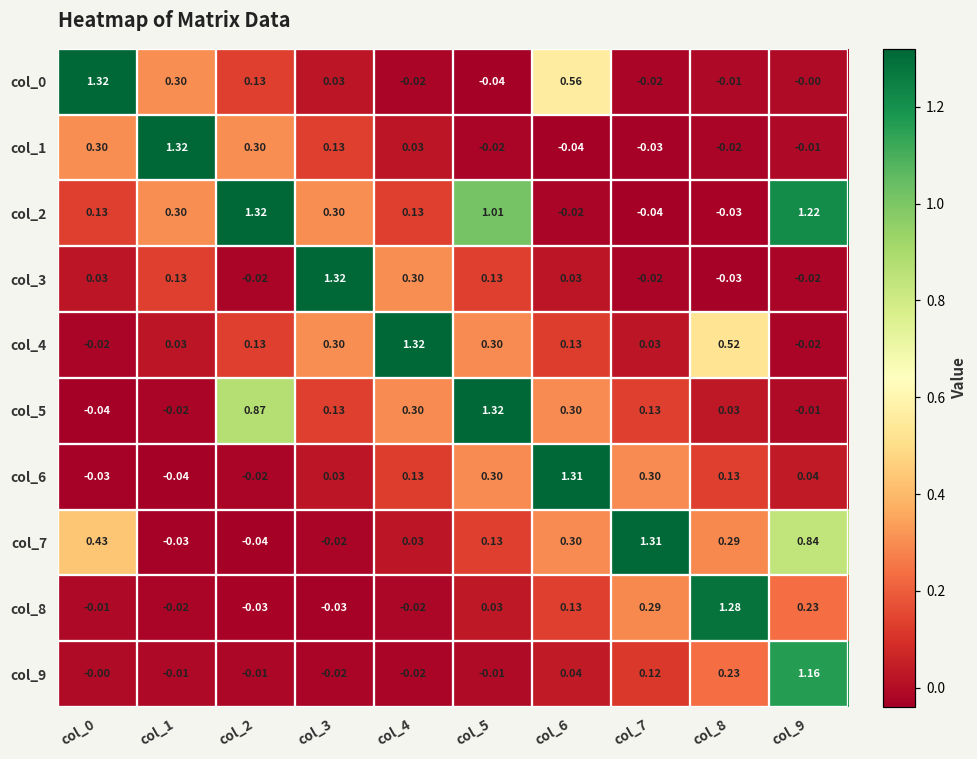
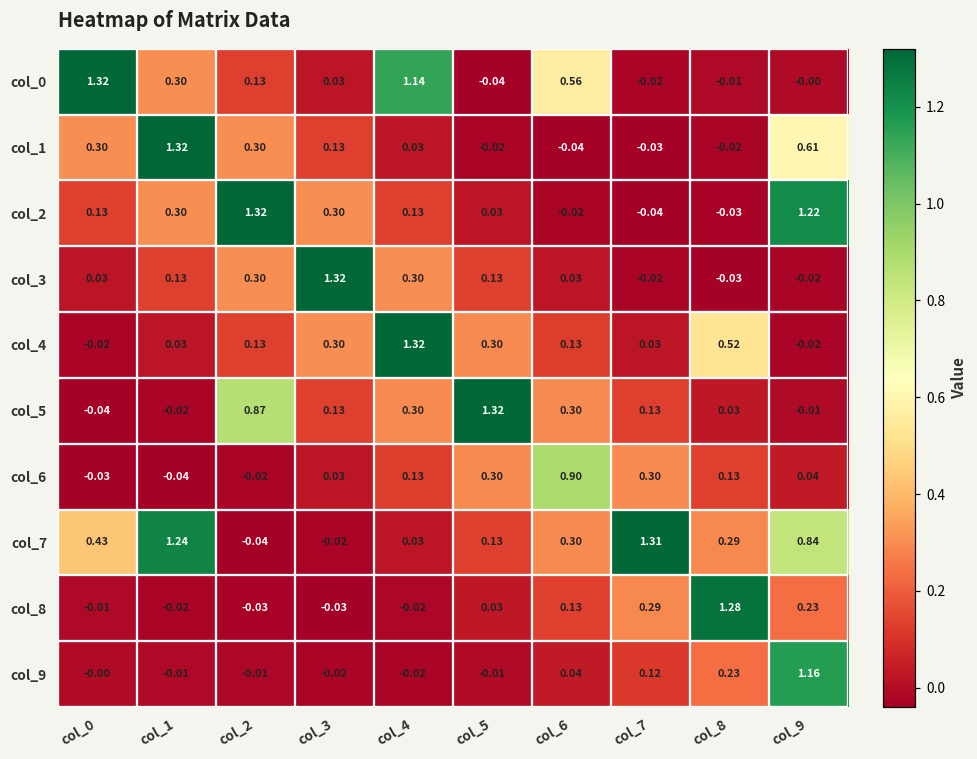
  {
    "col_0": {
      "col_0": 1.32,
      "col_1": 0.30,
      "col_2": 0.13,
      "col_3": 0.03,
-     "col_4": -0.02,
+     "col_4": 1.14,
      "col_5": -0.04,
      "col_6": 0.56,
      "col_7": -0.02,
      "col_8": -0.01,
      "col_9": -0.00
    },
    "col_1": {
      "col_0": 0.30,
      "col_1": 1.32,
      "col_2": 0.30,
      "col_3": 0.13,
      "col_4": 0.03,
      "col_5": -0.02,
      "col_6": -0.04,
      "col_7": -0.03,
      "col_8": -0.02,
-     "col_9": -0.01
+     "col_9": 0.61
    },
    "col_2": {
      "col_0": 0.13,
      "col_1": 0.30,
      "col_2": 1.32,
      "col_3": 0.30,
      "col_4": 0.13,
-     "col_5": 1.01,
+     "col_5": 0.03,
      "col_6": -0.02,
      "col_7": -0.04,
      "col_8": -0.03,
      "col_9": 1.22
    },
    "col_3": {
      "col_0": 0.03,
      "col_1": 0.13,
-     "col_2": -0.02,
+     "col_2": 0.30,
      "col_3": 1.32,
      "col_4": 0.30,
      "col_5": 0.13,
      "col_6": 0.03,
      "col_7": -0.02,
      "col_8": -0.03,
      "col_9": -0.02
    },
    "col_4": {
      "col_0": -0.02,
      "col_1": 0.03,
      "col_2": 0.13,
      "col_3": 0.30,
      "col_4": 1.32,
      "col_5": 0.30,
      "col_6": 0.13,
      "col_7": 0.03,
      "col_8": 0.52,
      "col_9": -0.02
    },
    "col_5": {
      "col_0": -0.04,
      "col_1": -0.02,
      "col_2": 0.87,
      "col_3": 0.13,
      "col_4": 0.30,
      "col_5": 1.32,
      "col_6": 0.30,
      "col_7": 0.13,
      "col_8": 0.03,
      "col_9": -0.01
    },
    "col_6": {
      "col_0": -0.03,
      "col_1": -0.04,
      "col_2": -0.02,
      "col_3": 0.03,
      "col_4": 0.13,
      "col_5": 0.30,
-     "col_6": 1.31,
+     "col_6": 0.90,
      "col_7": 0.30,
      "col_8": 0.13,
      "col_9": 0.04
    },
    "col_7": {
      "col_0": 0.43,
-     "col_1": -0.03,
+     "col_1": 1.24,
      "col_2": -0.04,
      "col_3": -0.02,
      "col_4": 0.03,
      "col_5": 0.13,
      "col_6": 0.30,
      "col_7": 1.31,
      "col_8": 0.29,
      "col_9": 0.84
    },
    "col_8": {
      "col_0": -0.01,
      "col_1": -0.02,
      "col_2": -0.03,
      "col_3": -0.03,
      "col_4": -0.02,
      "col_5": 0.03,
      "col_6": 0.13,
      "col_7": 0.29,
      "col_8": 1.28,
      "col_9": 0.23
    },
    "col_9": {
      "col_0": -0.00,
      "col_1": -0.01,
      "col_2": -0.01,
      "col_3": -0.02,
      "col_4": -0.02,
      "col_5": -0.01,
      "col_6": 0.04,
      "col_7": 0.12,
      "col_8": 0.23,
      "col_9": 1.16
    }
  }
